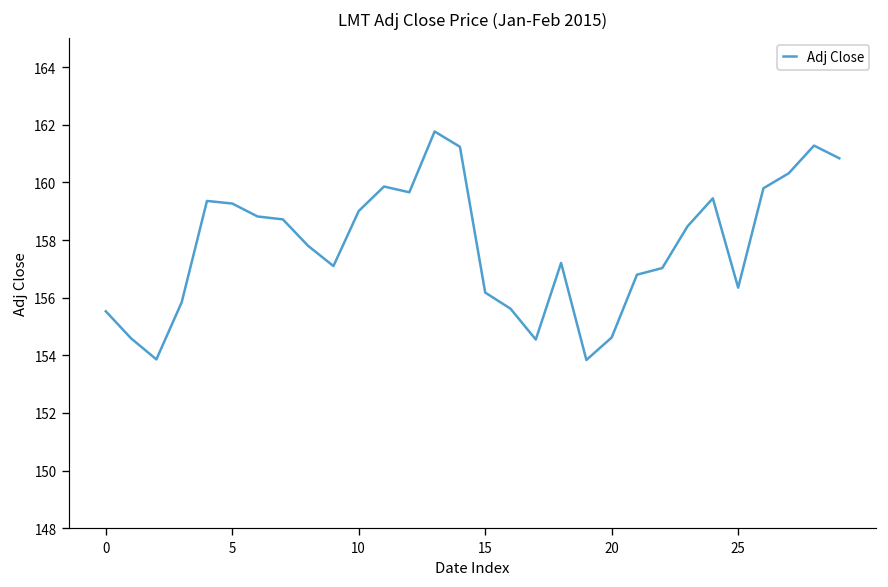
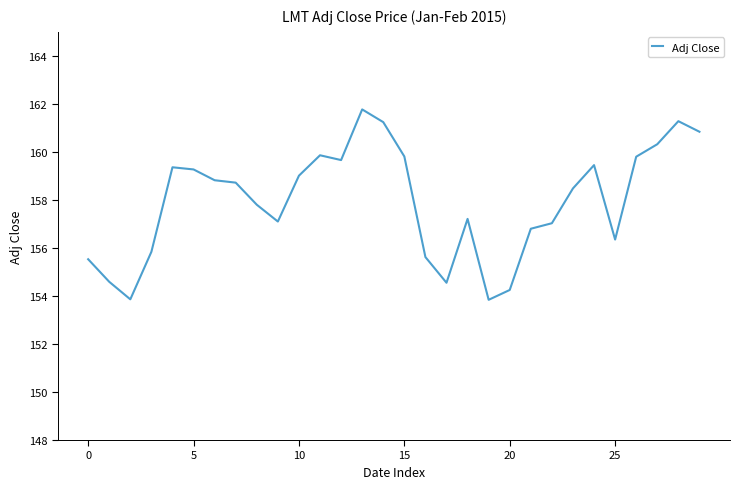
  {
    "0": 155.5,
    "5": 159.3,
    "10": 159.0,
-   "15": 156.2,
-   "20": 154.6,
+   "15": 159.8,
+   "20": 154.3,
    "25": 156.4
  }
